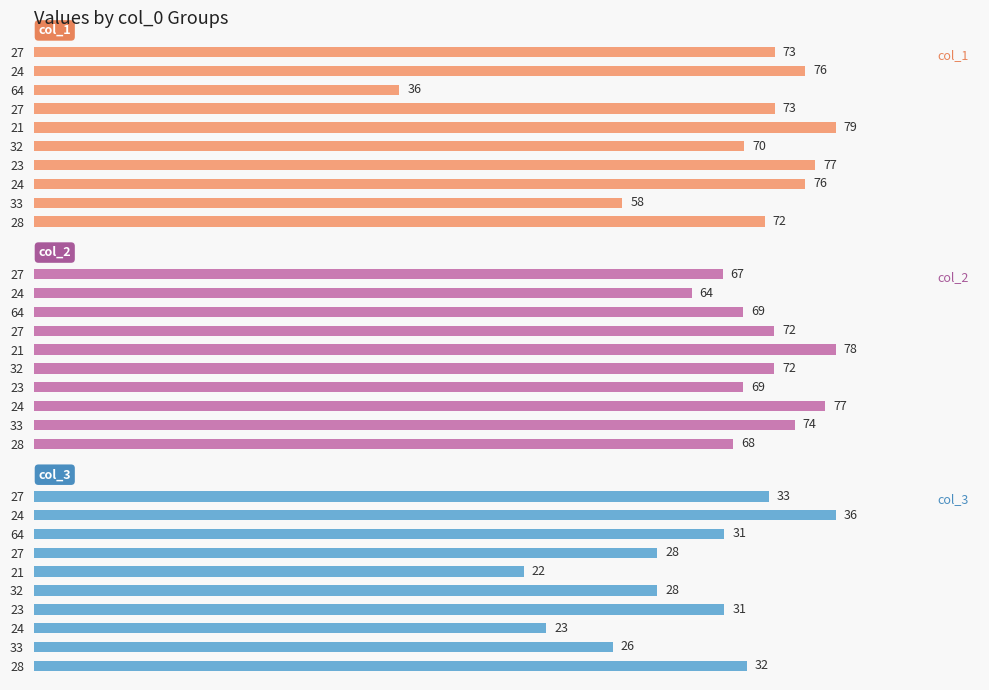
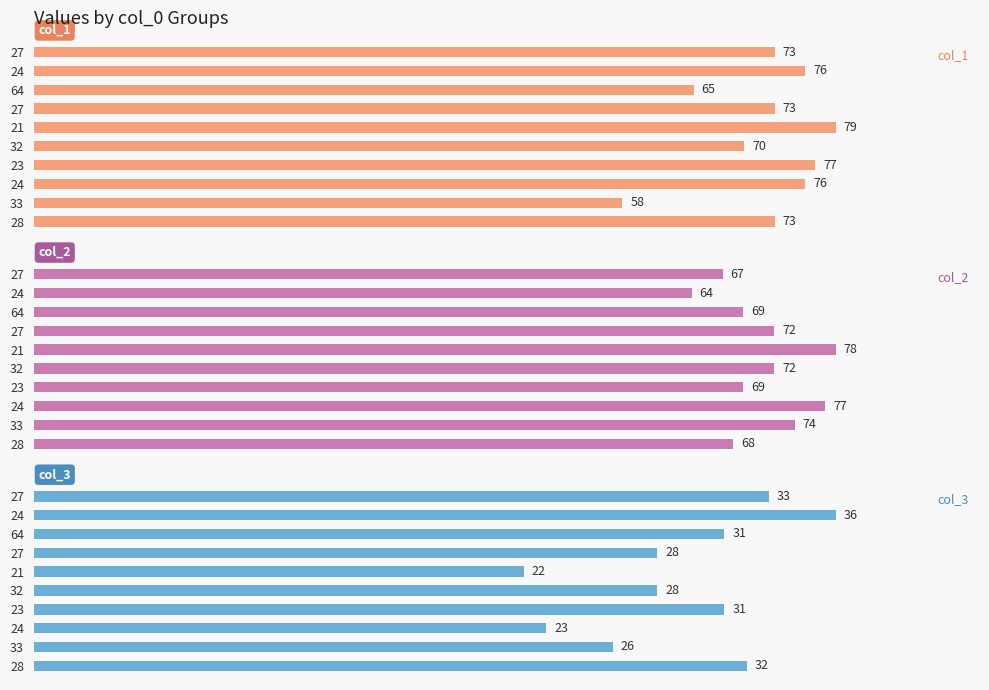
  {
    "Values by col_0 Groups": {
-     "64": 36,
+     "64": 65,
      "21": 79,
      "32": 70,
      "23": 77,
      "33": 58,
-     "28": 72
+     "28": 73
    }
  }
